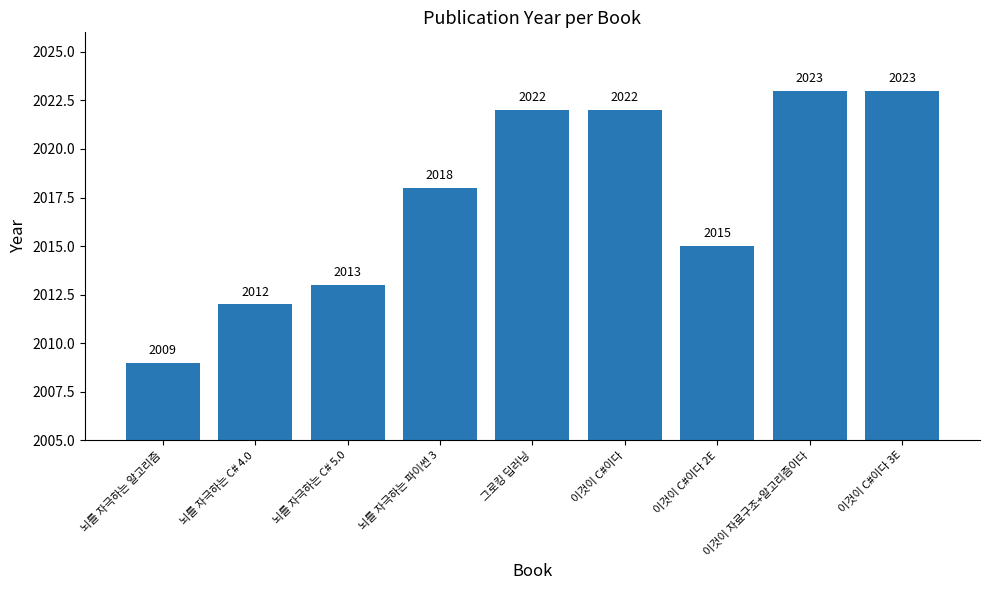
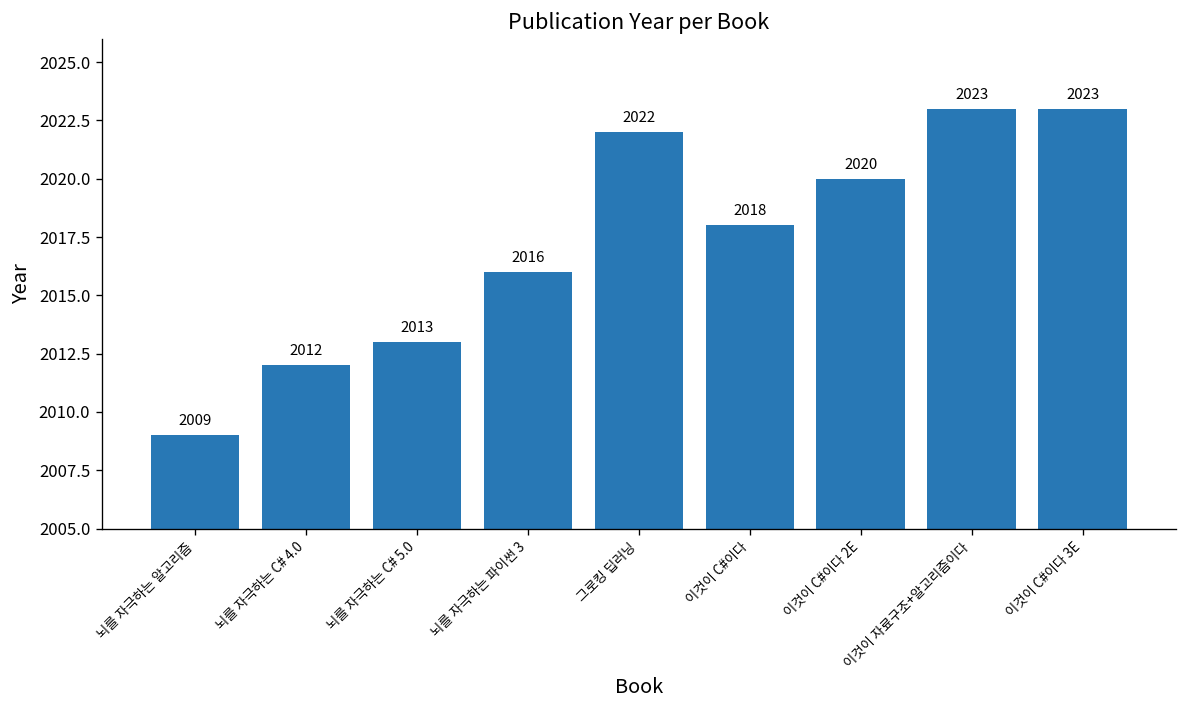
  {
    "뇌를 자극하는 알고리즘": 2009,
    "뇌를 자극하는 C# 4.0": 2012,
    "뇌를 자극하는 C# 5.0": 2013,
-   "뇌를 자극하는 파이썬 3": 2018,
+   "뇌를 자극하는 파이썬 3": 2016,
    "그로킹 딥러닝": 2022,
-   "이것이 C#이다": 2022,
-   "이것이 C#이다 2E": 2015,
+   "이것이 C#이다": 2018,
+   "이것이 C#이다 2E": 2020,
    "이것이 자료구조+알고리즘이다": 2023,
    "이것이 C#이다 3E": 2023
  }
